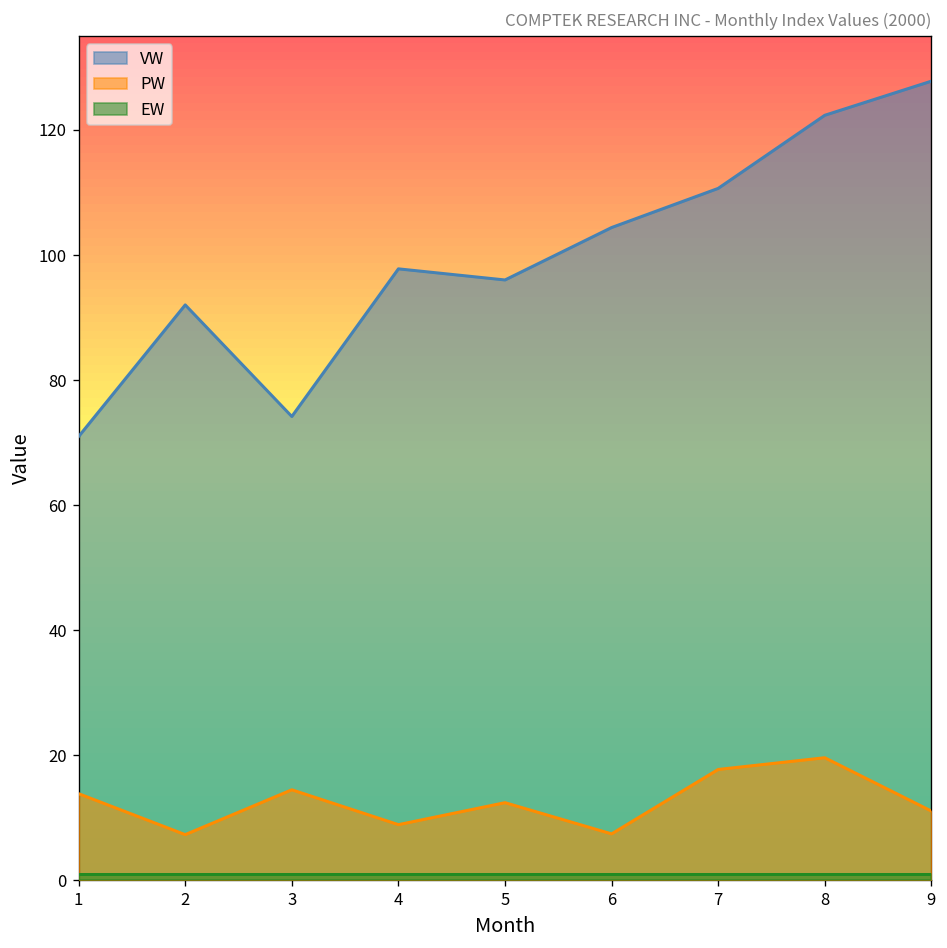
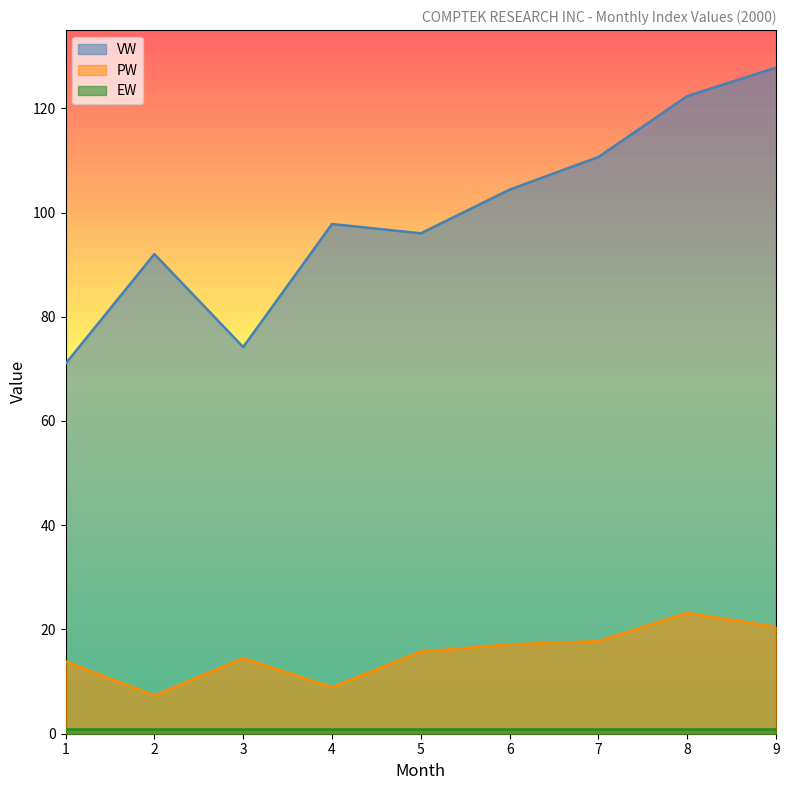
  {
    "VW": {
      "1": 71,
      "2": 92,
      "3": 74,
      "4": 98,
      "5": 96,
      "6": 104,
      "7": 111,
      "8": 122,
      "9": 128
    },
    "PW": {
      "1": 14,
      "2": 7,
      "3": 15,
      "4": 9,
-     "5": 12,
-     "6": 7,
+     "5": 16,
+     "6": 17,
      "7": 18,
-     "8": 20,
-     "9": 11
+     "8": 23,
+     "9": 21
    },
    "EW": {
      "1": 1,
      "2": 1,
      "3": 1,
      "4": 1,
      "5": 1,
      "6": 1,
      "7": 1,
      "8": 1,
      "9": 1
    }
  }
